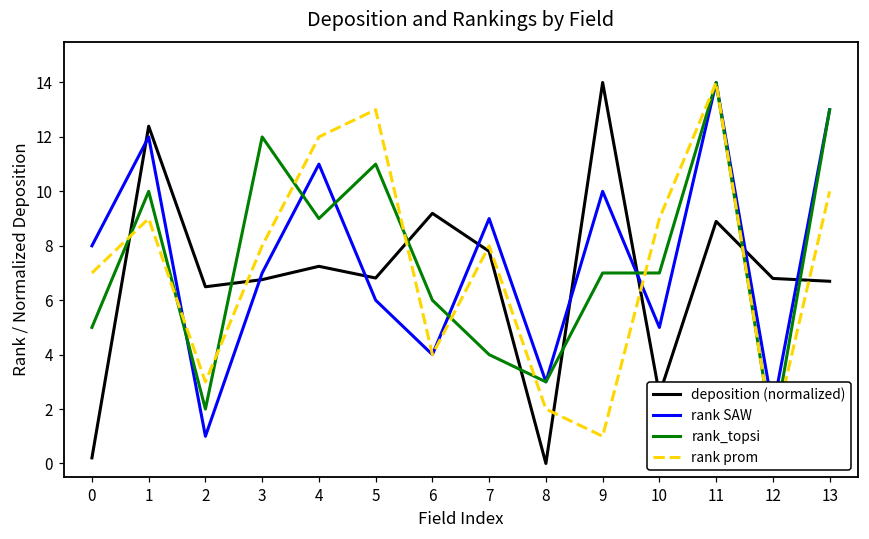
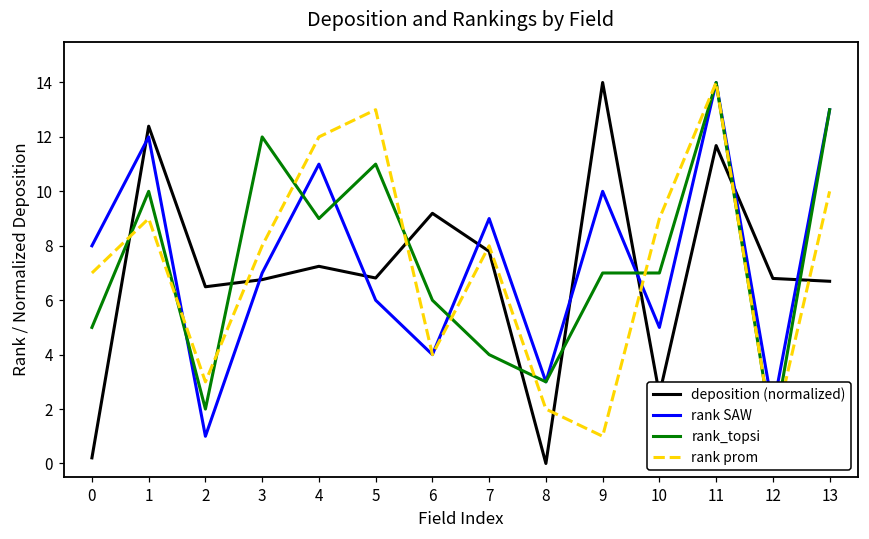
  {
    "deposition (normalized)": {
      "0": 0.2,
      "1": 12.4,
      "2": 6.5,
      "3": 6.8,
      "4": 7.2,
      "5": 6.8,
      "6": 9.2,
      "7": 7.8,
      "8": 0.0,
      "9": 14.0,
-     "11": 8.9,
+     "11": 11.7,
      "12": 6.8,
      "13": 6.7
    },
    "rank SAW": {
      "0": 8.0,
      "1": 12.0,
      "2": 1.0,
      "3": 7.0,
      "4": 11.0,
      "5": 6.0,
      "7": 9.0,
      "9": 10.0,
      "10": 5.0
    },
    "rank_topsi": {
      "0": 5.0,
      "1": 10.0,
      "2": 2.0,
      "3": 12.0,
      "4": 9.0,
      "5": 11.0,
      "6": 6.0,
      "7": 4.0,
      "9": 7.0,
      "10": 7.0
    },
    "rank prom": {
      "0": 7.0,
      "1": 9.0,
      "2": 3.0,
      "3": 8.0,
      "4": 12.0,
      "5": 13.0,
      "7": 8.0,
      "8": 2.0,
      "9": 1.0,
      "10": 9.0,
      "13": 10.0
    }
  }
